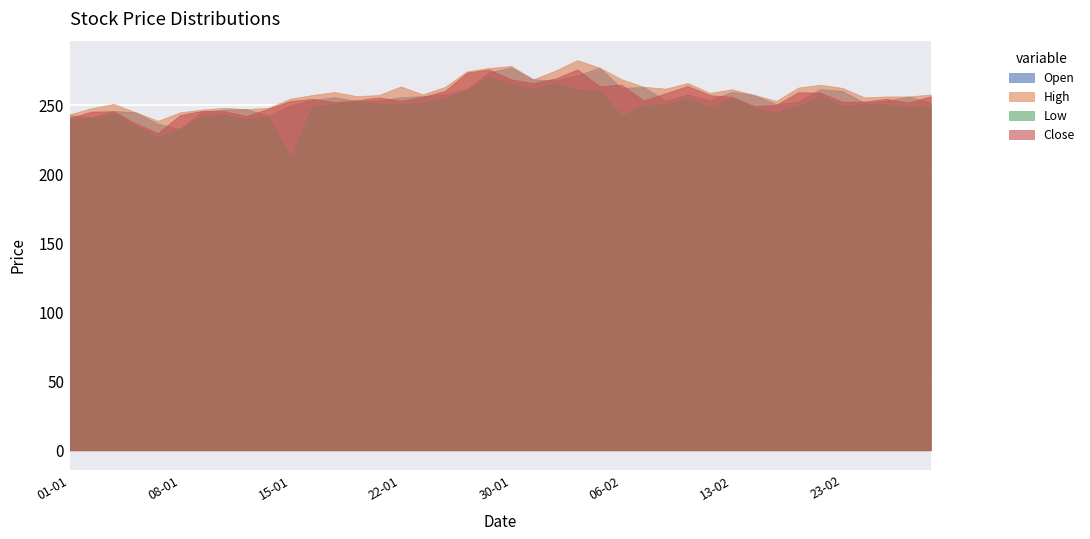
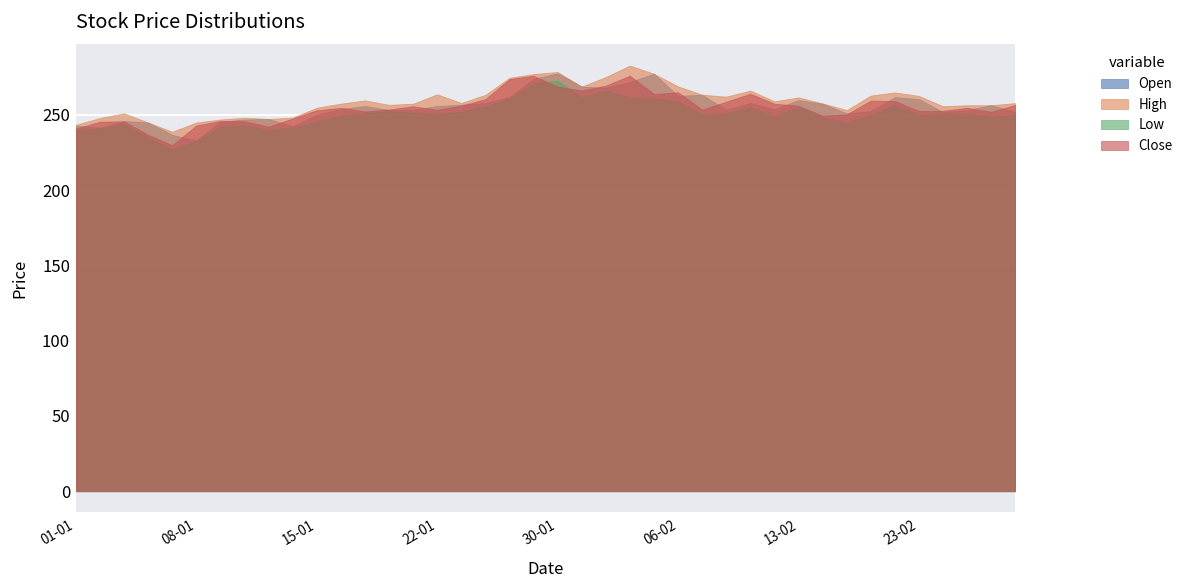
  {
    "Open": {
      "15-01": 250,
      "22-01": 256,
      "06-02": 263,
      "23-02": 261
    },
    "Low": {
-     "15-01": 213,
+     "15-01": 246,
      "22-01": 251,
-     "30-01": 266,
-     "06-02": 243,
+     "30-01": 273,
+     "06-02": 259,
      "23-02": 250
    }
  }
